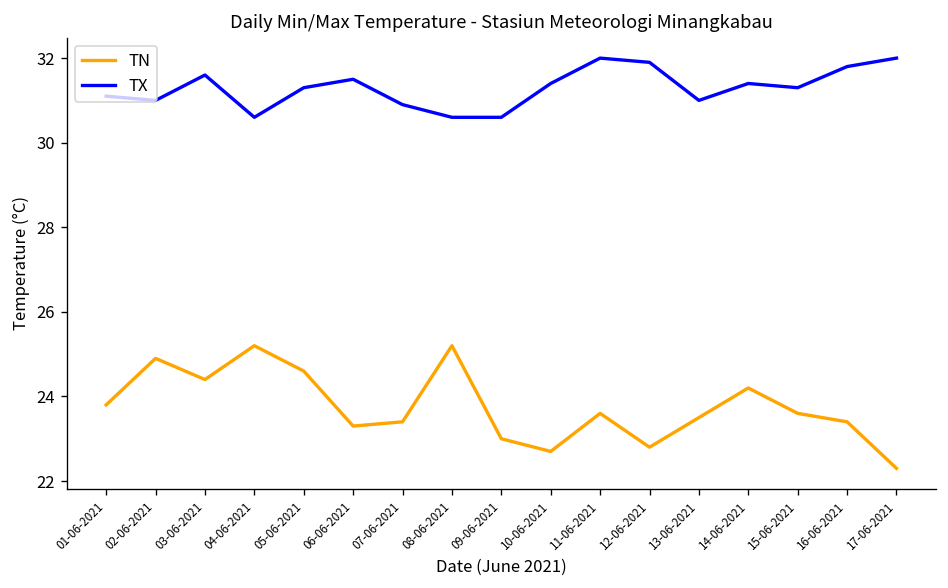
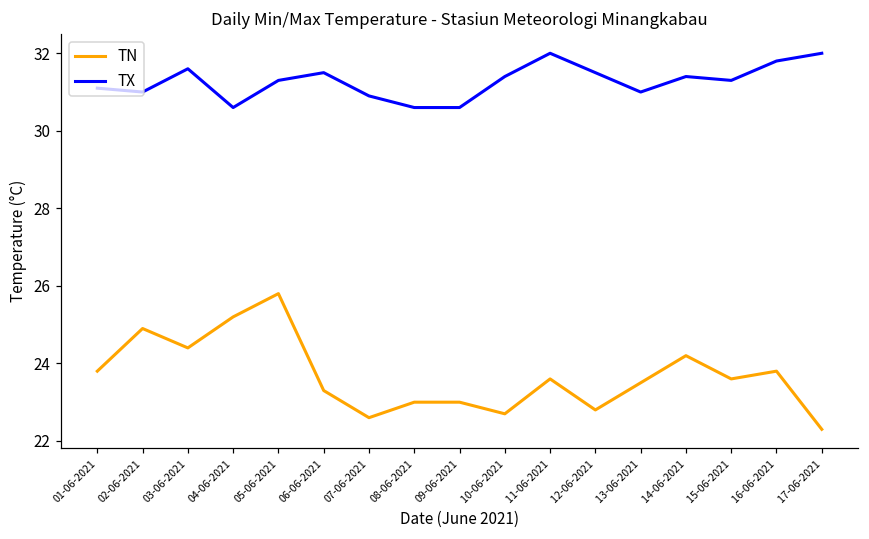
  {
    "TN": {
      "01-06-2021": 23.8,
      "02-06-2021": 24.9,
      "03-06-2021": 24.4,
      "04-06-2021": 25.2,
-     "05-06-2021": 24.6,
+     "05-06-2021": 25.8,
      "06-06-2021": 23.3,
-     "07-06-2021": 23.4,
-     "08-06-2021": 25.2,
+     "07-06-2021": 22.6,
+     "08-06-2021": 23.0,
      "09-06-2021": 23.0,
      "10-06-2021": 22.7,
      "11-06-2021": 23.6,
      "12-06-2021": 22.8,
      "13-06-2021": 23.5,
      "14-06-2021": 24.2,
      "15-06-2021": 23.6,
-     "16-06-2021": 23.4,
+     "16-06-2021": 23.8,
      "17-06-2021": 22.3
    },
    "TX": {
      "03-06-2021": 31.6,
      "04-06-2021": 30.6,
      "05-06-2021": 31.3,
      "06-06-2021": 31.5,
      "07-06-2021": 30.9,
      "08-06-2021": 30.6,
      "09-06-2021": 30.6,
      "10-06-2021": 31.4,
      "11-06-2021": 32.0,
-     "12-06-2021": 31.9,
+     "12-06-2021": 31.5,
      "13-06-2021": 31.0,
      "14-06-2021": 31.4,
      "15-06-2021": 31.3,
      "16-06-2021": 31.8,
      "17-06-2021": 32.0
    }
  }
